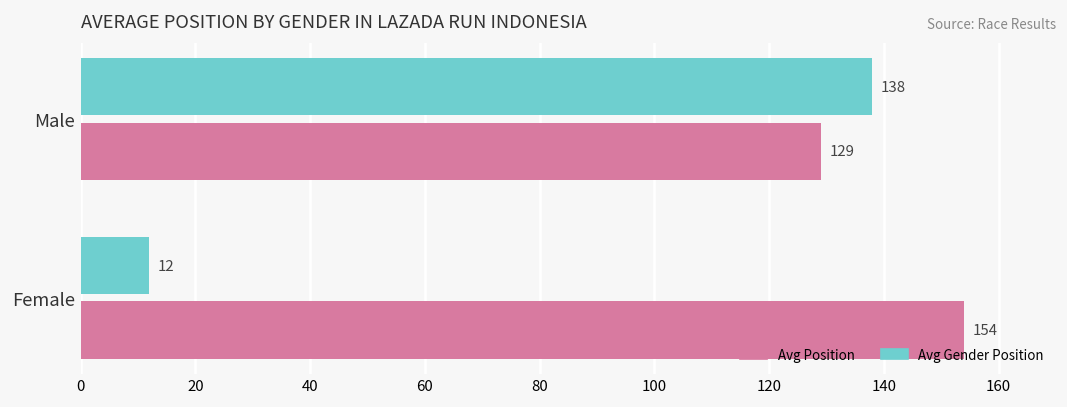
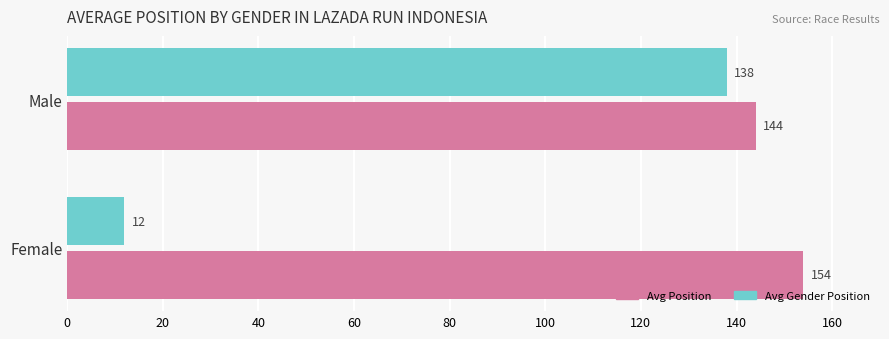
  {
    "Avg Position": {
-     "Male": 129,
+     "Male": 144,
      "Female": 154
    },
    "Avg Gender Position": {
      "Male": 138,
      "Female": 12
    }
  }
